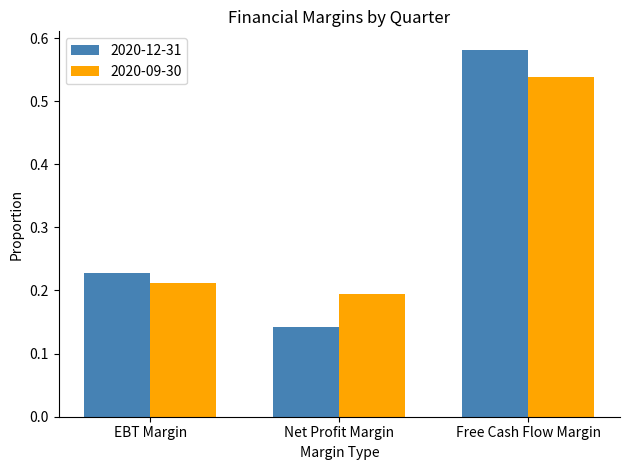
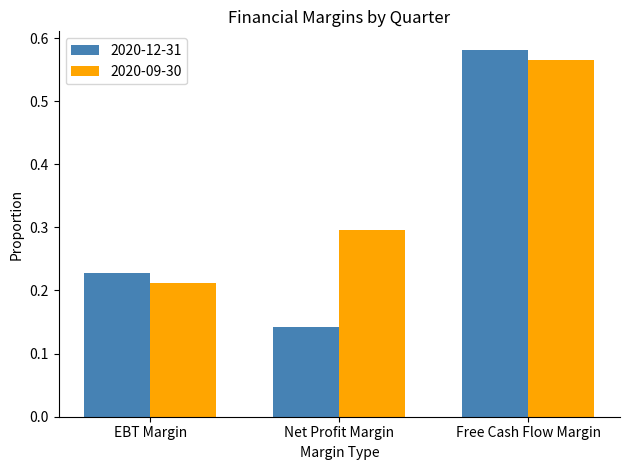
  {
    "2020-12-31": {
      "EBT Margin": 0.23,
      "Net Profit Margin": 0.14,
      "Free Cash Flow Margin": 0.58
    },
    "2020-09-30": {
      "EBT Margin": 0.21,
-     "Net Profit Margin": 0.19,
-     "Free Cash Flow Margin": 0.54
+     "Net Profit Margin": 0.30,
+     "Free Cash Flow Margin": 0.57
    }
  }
